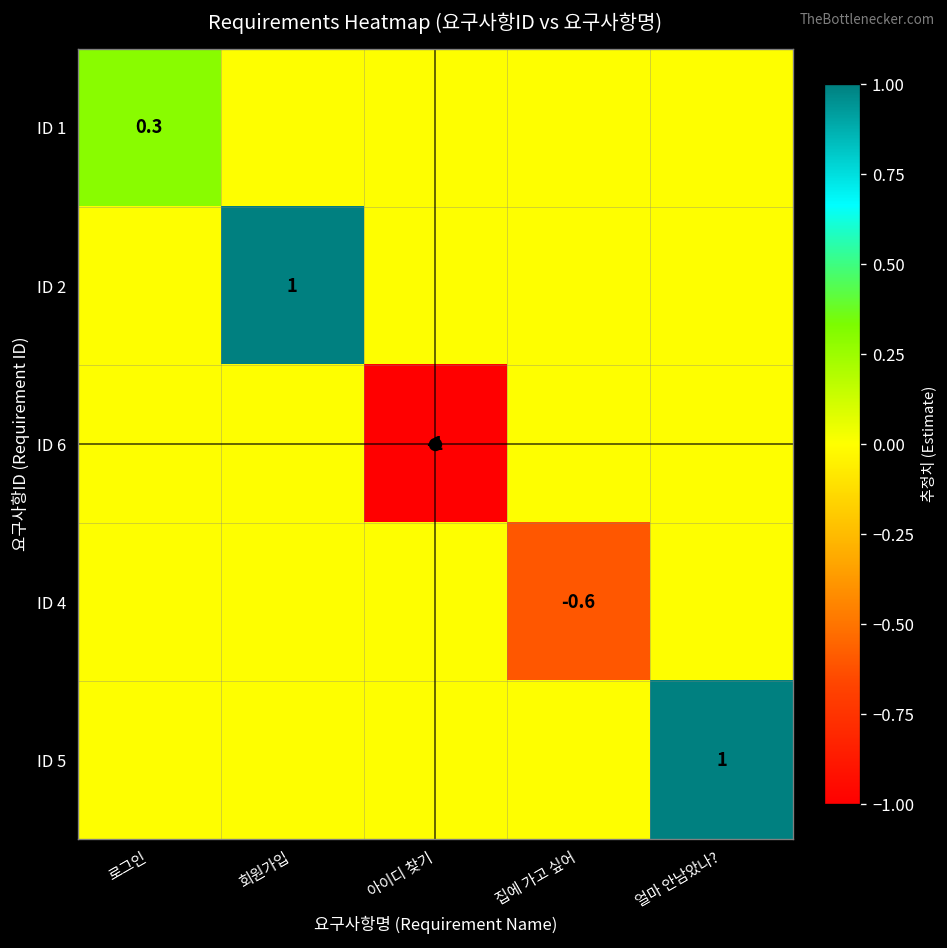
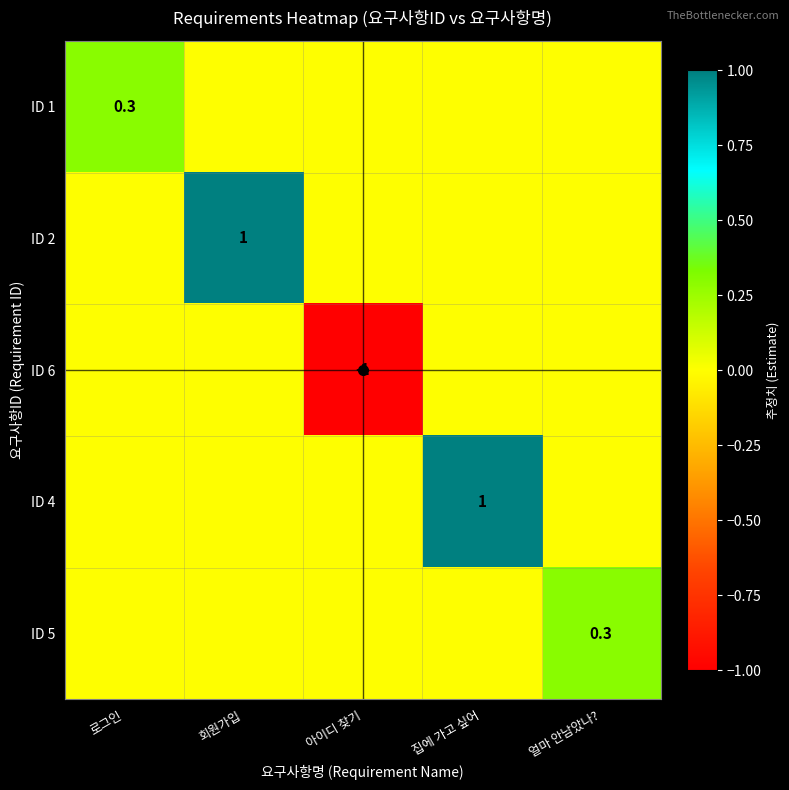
  {
    "ID 1": {
      "로그인": 0.3
    },
    "ID 2": {
      "회원가입": 1
    },
    "ID 4": {
-     "집에 가고 싶어": -0.6
+     "집에 가고 싶어": 1
    },
    "ID 5": {
-     "얼마 안남았나?": 1
+     "얼마 안남았나?": 0.3
    }
  }
